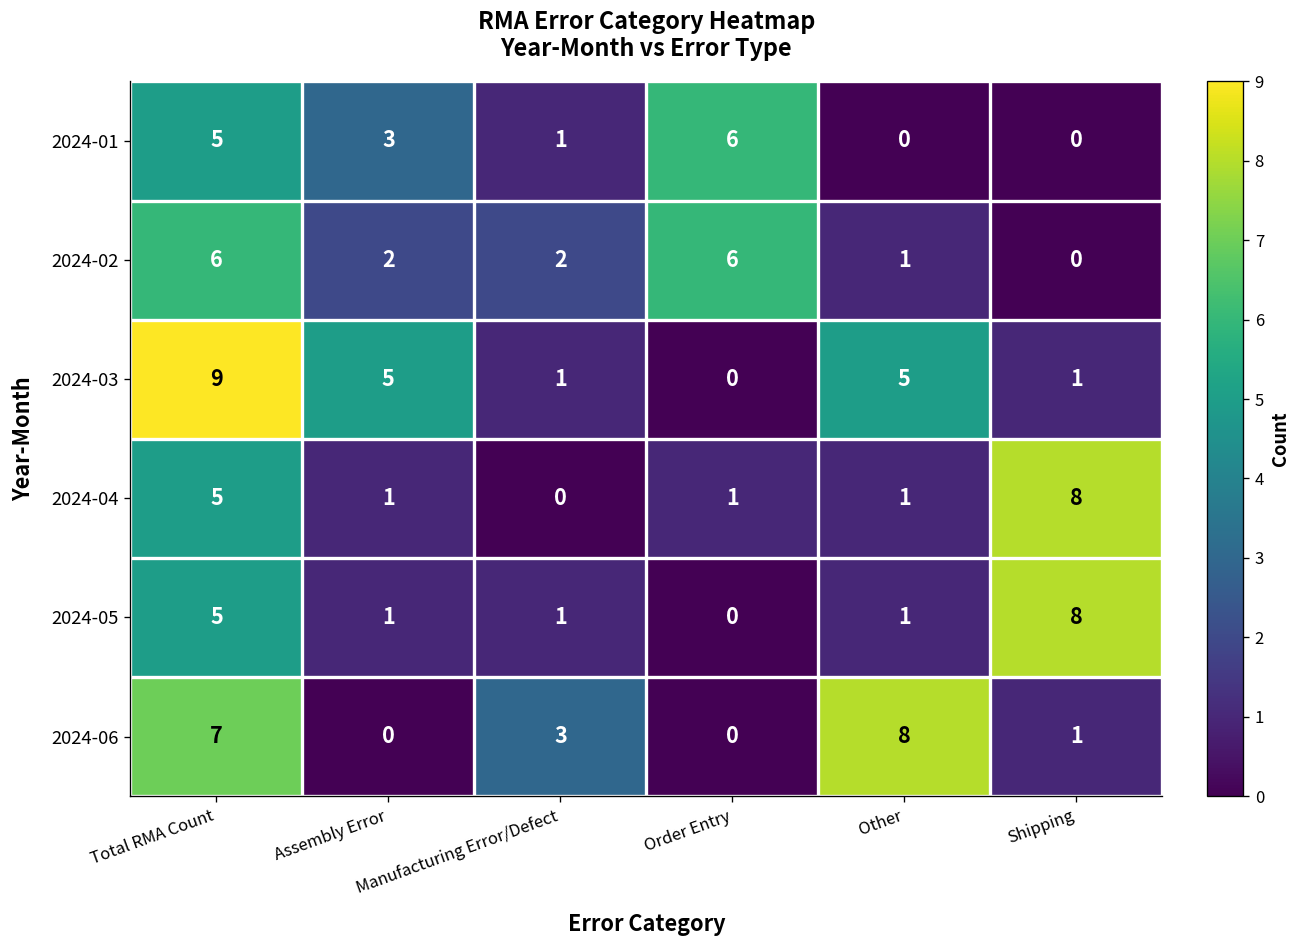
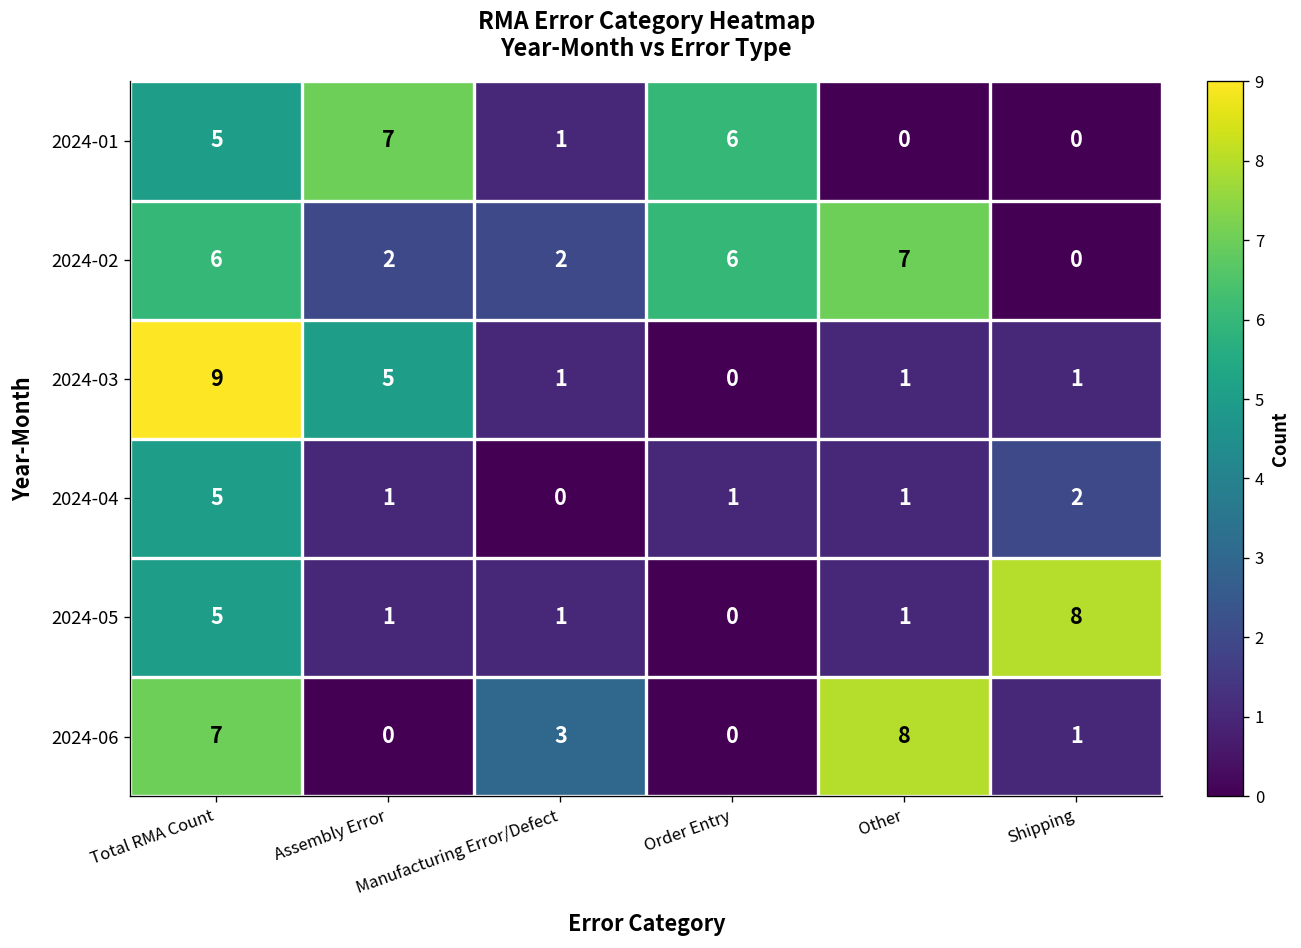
  {
    "2024-01": {
      "Total RMA Count": 5,
-     "Assembly Error": 3,
+     "Assembly Error": 7,
      "Manufacturing Error/Defect": 1,
      "Order Entry": 6,
      "Other": 0,
      "Shipping": 0
    },
    "2024-02": {
      "Total RMA Count": 6,
      "Assembly Error": 2,
      "Manufacturing Error/Defect": 2,
      "Order Entry": 6,
-     "Other": 1,
+     "Other": 7,
      "Shipping": 0
    },
    "2024-03": {
      "Total RMA Count": 9,
      "Assembly Error": 5,
      "Manufacturing Error/Defect": 1,
      "Order Entry": 0,
-     "Other": 5,
+     "Other": 1,
      "Shipping": 1
    },
    "2024-04": {
      "Total RMA Count": 5,
      "Assembly Error": 1,
      "Manufacturing Error/Defect": 0,
      "Order Entry": 1,
      "Other": 1,
-     "Shipping": 8
+     "Shipping": 2
    },
    "2024-05": {
      "Total RMA Count": 5,
      "Assembly Error": 1,
      "Manufacturing Error/Defect": 1,
      "Order Entry": 0,
      "Other": 1,
      "Shipping": 8
    },
    "2024-06": {
      "Total RMA Count": 7,
      "Assembly Error": 0,
      "Manufacturing Error/Defect": 3,
      "Order Entry": 0,
      "Other": 8,
      "Shipping": 1
    }
  }
